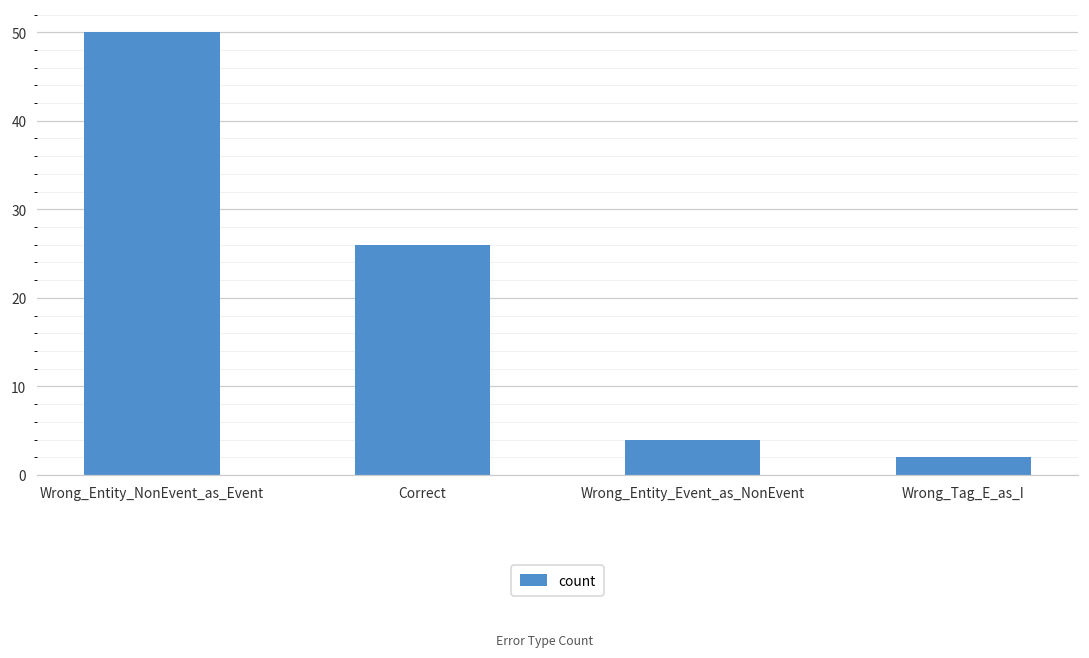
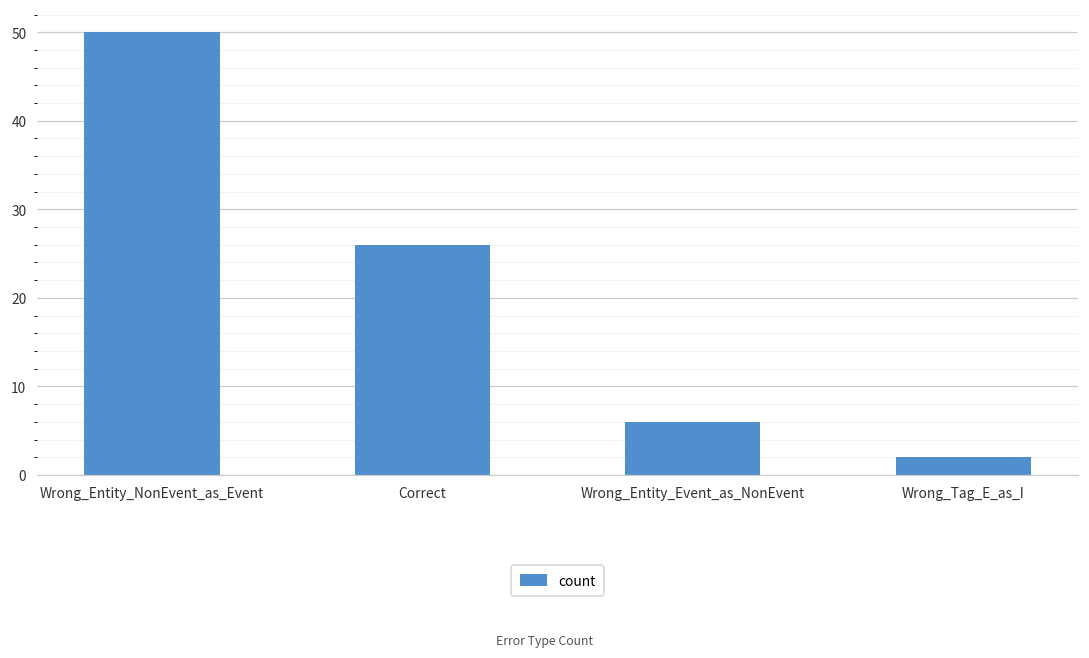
  {
    "Wrong_Entity_NonEvent_as_Event": 50,
    "Correct": 26,
-   "Wrong_Entity_Event_as_NonEvent": 4,
+   "Wrong_Entity_Event_as_NonEvent": 6,
    "Wrong_Tag_E_as_I": 2
  }
